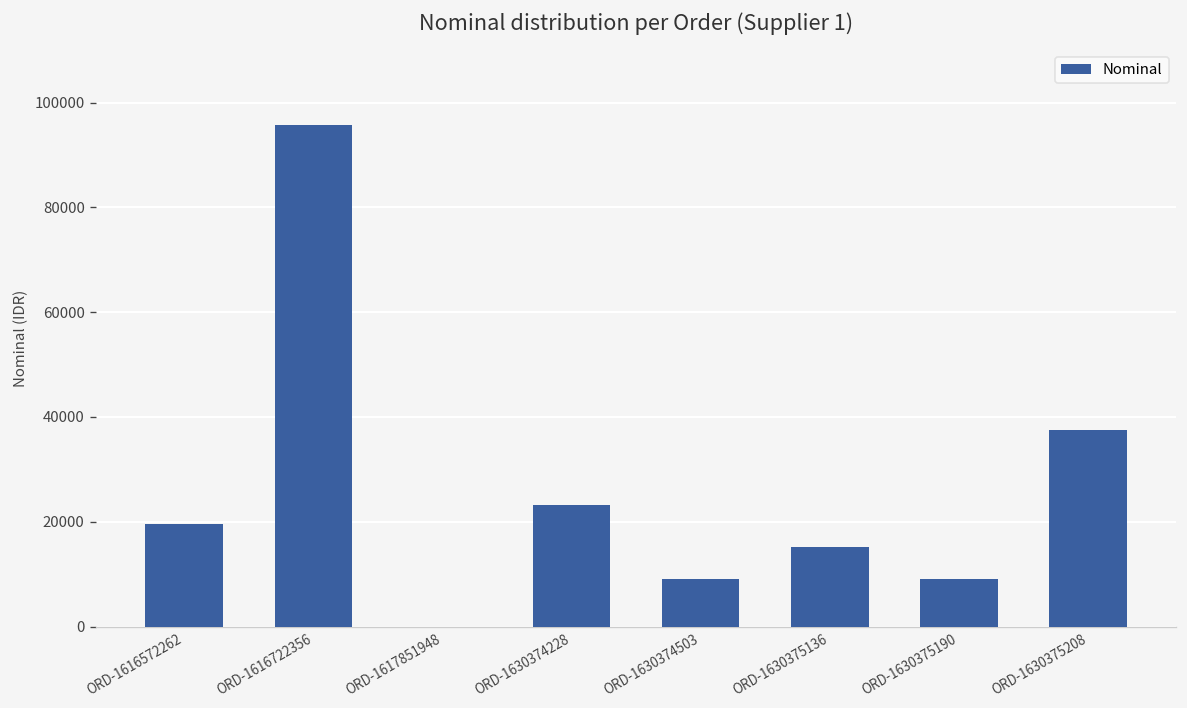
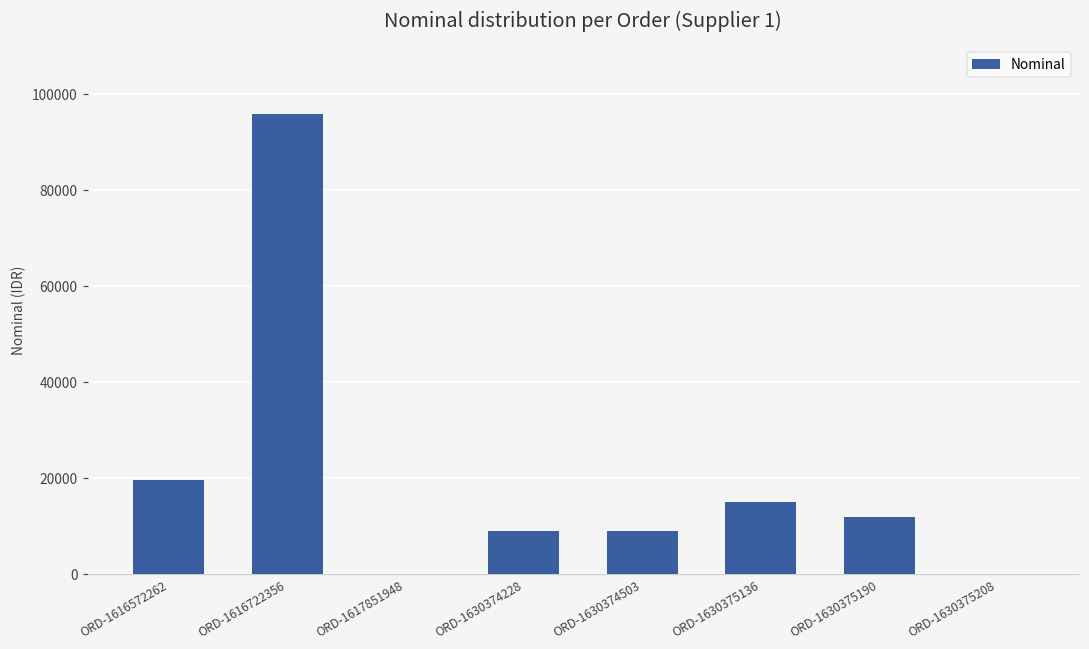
  {
    "ORD-1616572262": 20000,
    "ORD-1616722356": 96000,
    "ORD-1617851948": 0,
-   "ORD-1630374228": 23000,
+   "ORD-1630374228": 9000,
    "ORD-1630374503": 9000,
    "ORD-1630375136": 15000,
-   "ORD-1630375190": 9000,
-   "ORD-1630375208": 38000
+   "ORD-1630375190": 12000,
+   "ORD-1630375208": 0
  }
